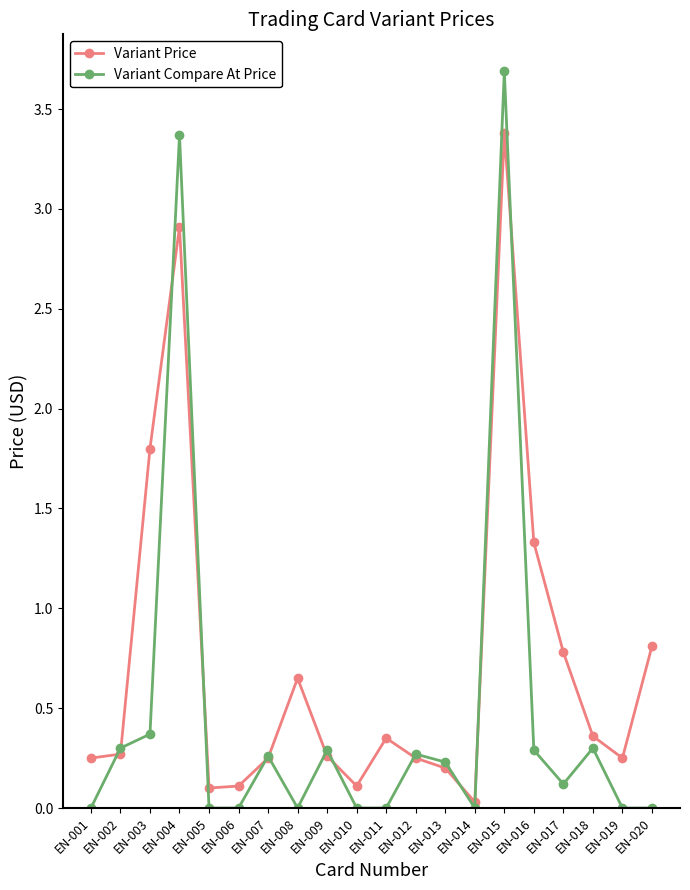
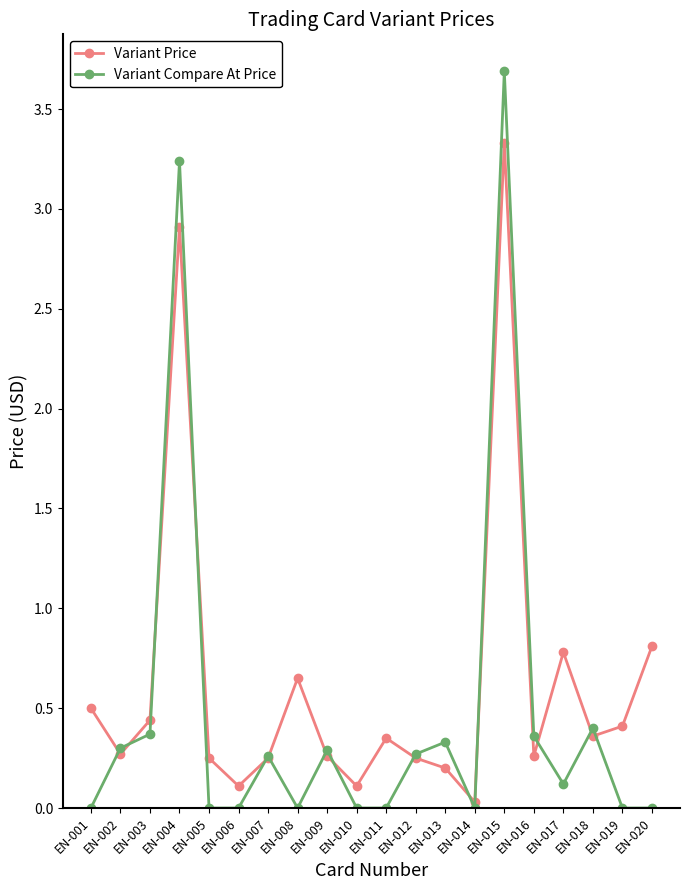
  {
    "Variant Price": {
-     "EN-001": 0.25,
+     "EN-001": 0.50,
      "EN-002": 0.27,
-     "EN-003": 1.80,
+     "EN-003": 0.44,
      "EN-004": 2.91,
-     "EN-005": 0.10,
+     "EN-005": 0.25,
      "EN-006": 0.11,
      "EN-008": 0.65,
      "EN-009": 0.26,
      "EN-010": 0.11,
      "EN-011": 0.35,
      "EN-012": 0.25,
      "EN-013": 0.20,
      "EN-014": 0.03,
-     "EN-015": 3.38,
-     "EN-016": 1.33,
+     "EN-015": 3.33,
+     "EN-016": 0.26,
      "EN-017": 0.78,
      "EN-018": 0.36,
-     "EN-019": 0.25,
+     "EN-019": 0.41,
      "EN-020": 0.81
    },
    "Variant Compare At Price": {
      "EN-001": 0.00,
      "EN-002": 0.30,
      "EN-003": 0.37,
-     "EN-004": 3.37,
+     "EN-004": 3.24,
      "EN-005": 0.00,
      "EN-006": 0.00,
      "EN-008": 0.00,
      "EN-009": 0.29,
      "EN-010": 0.00,
      "EN-011": 0.00,
      "EN-012": 0.27,
-     "EN-013": 0.23,
+     "EN-013": 0.33,
      "EN-014": 0.00,
      "EN-015": 3.69,
-     "EN-016": 0.29,
+     "EN-016": 0.36,
      "EN-017": 0.12,
-     "EN-018": 0.3,
+     "EN-018": 0.4,
      "EN-019": 0.00,
      "EN-020": 0.00
    }
  }
